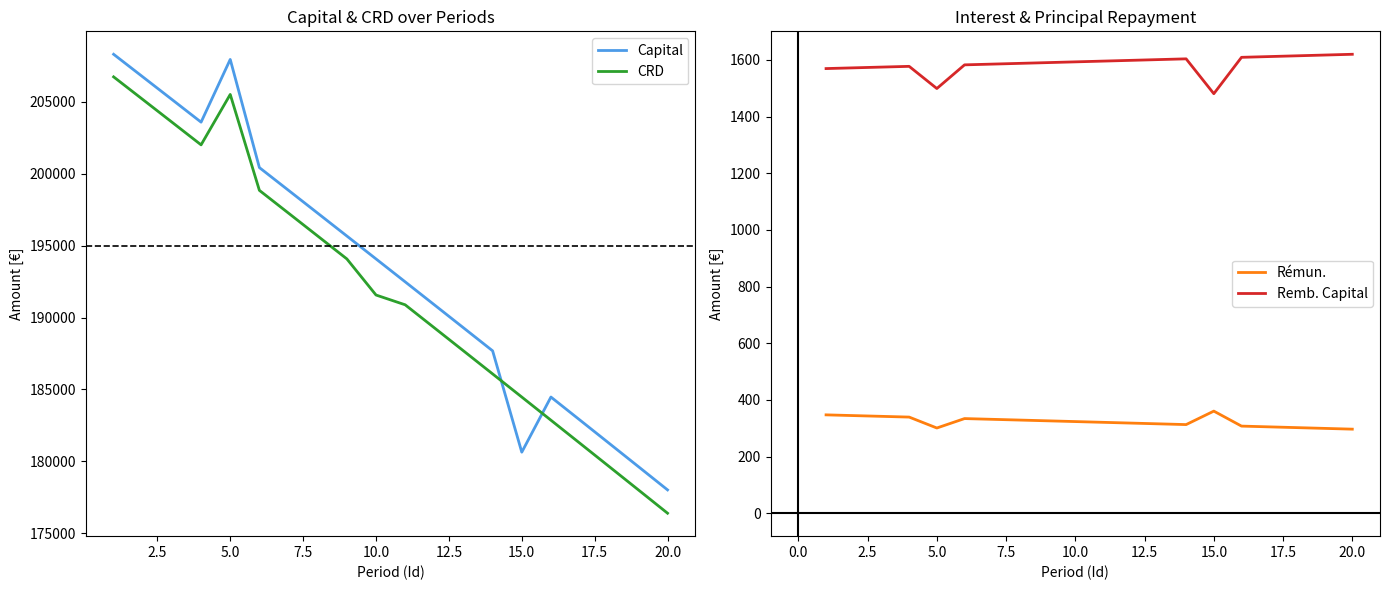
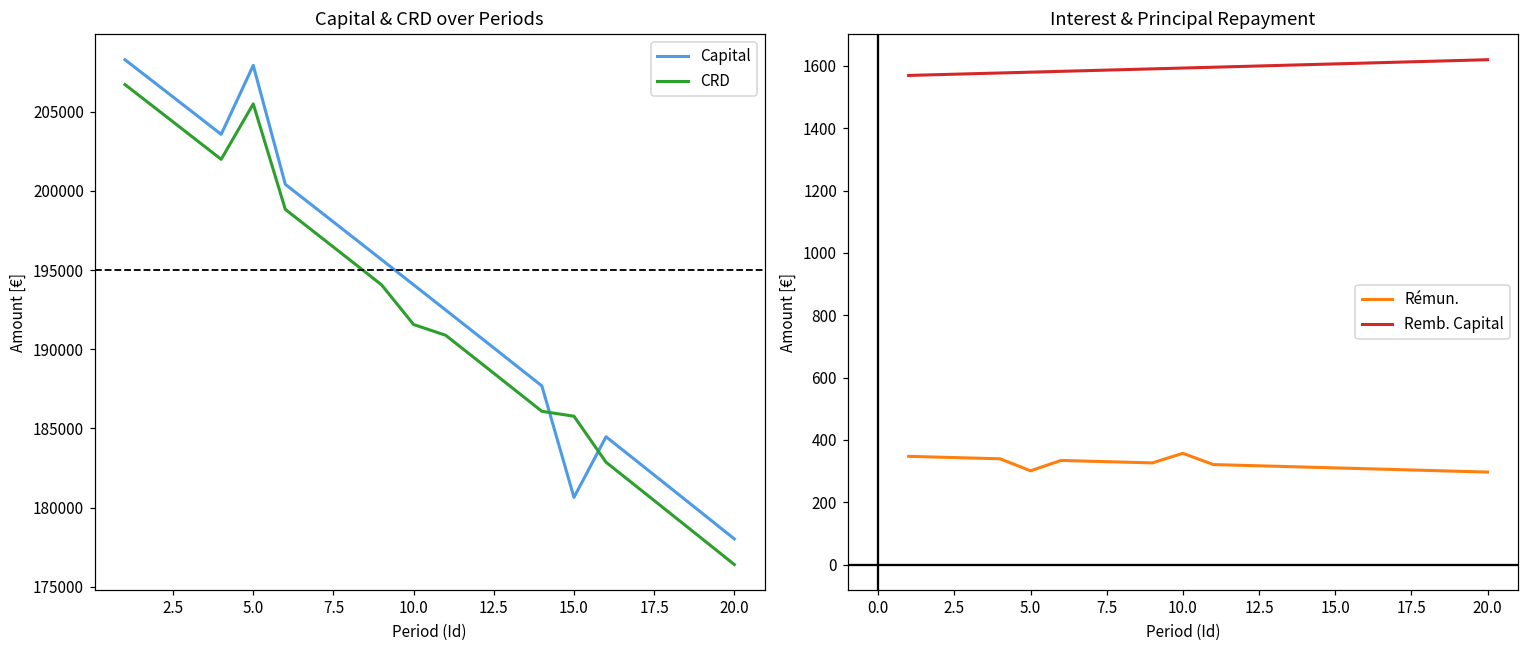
  {
    "Capital & CRD over Periods": {
      "Capital": {
        "5.0": 207900,
        "10.0": 194100,
        "15.0": 180600,
        "20.0": 178000
      },
      "CRD": {
        "5.0": 205500,
        "10.0": 191600,
-       "15.0": 184500,
+       "15.0": 185800,
        "20.0": 176400
      }
    },
    "Interest & Principal Repayment": {
      "Rémun.": {
        "5.0": 300,
-       "10.0": 320,
-       "15.0": 360,
+       "10.0": 360,
+       "15.0": 310,
        "20.0": 300
      },
      "Remb. Capital": {
-       "5.0": 1500,
+       "5.0": 1580,
        "10.0": 1590,
-       "15.0": 1480,
+       "15.0": 1610,
        "20.0": 1620
      }
    }
  }
